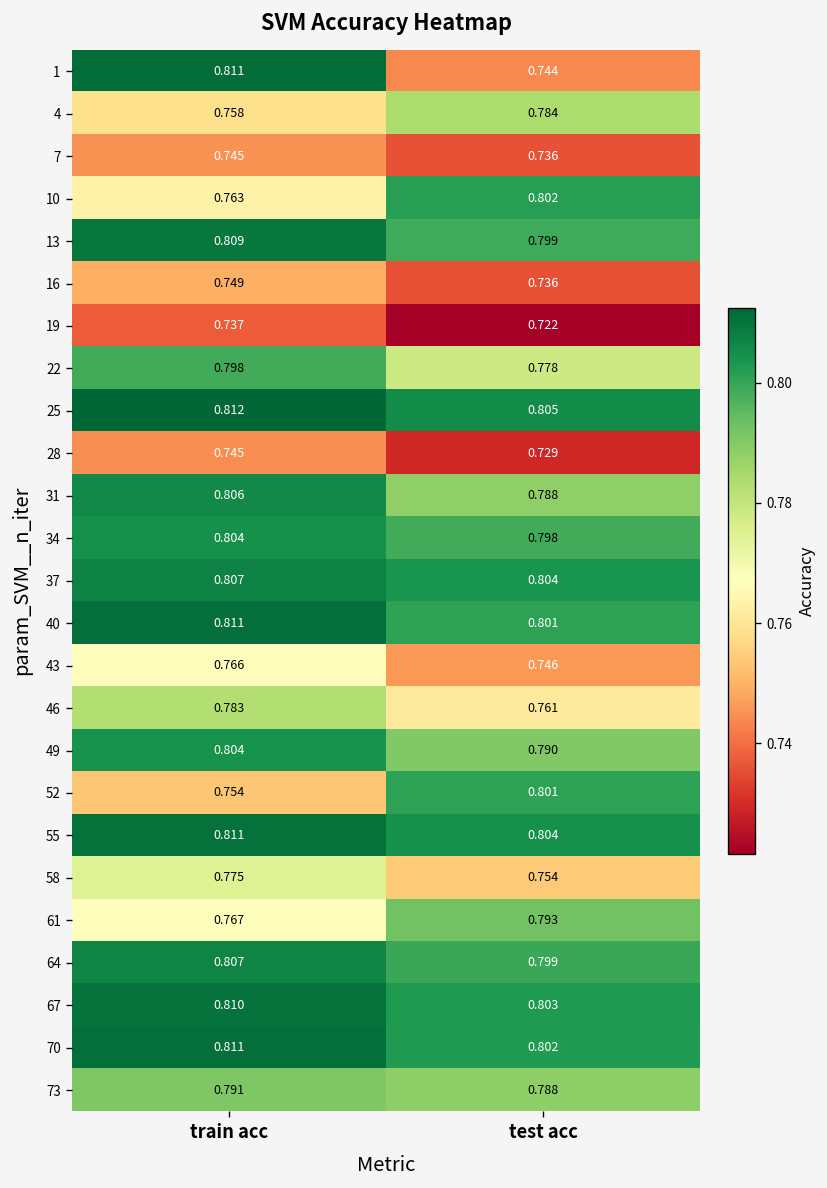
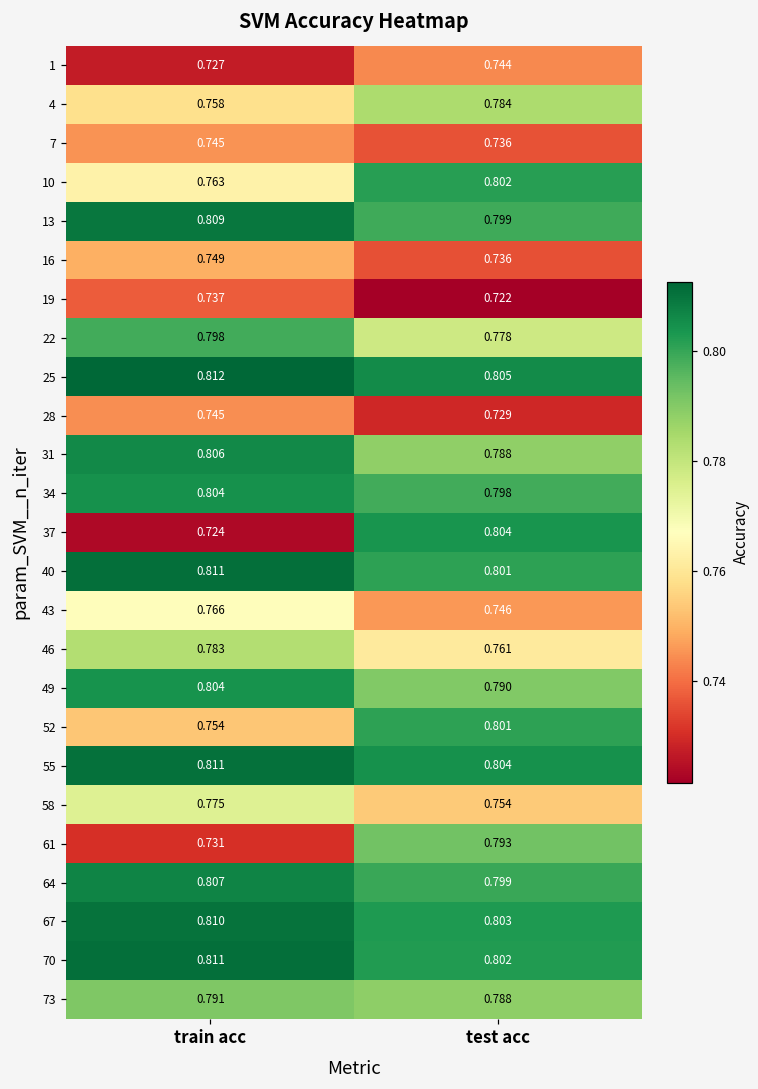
  {
    "1": {
-     "train acc": 0.811,
+     "train acc": 0.727,
      "test acc": 0.744
    },
    "4": {
      "train acc": 0.758,
      "test acc": 0.784
    },
    "7": {
      "train acc": 0.745,
      "test acc": 0.736
    },
    "10": {
      "train acc": 0.763,
      "test acc": 0.802
    },
    "13": {
      "train acc": 0.809,
      "test acc": 0.799
    },
    "16": {
      "train acc": 0.749,
      "test acc": 0.736
    },
    "19": {
      "train acc": 0.737,
      "test acc": 0.722
    },
    "22": {
      "train acc": 0.798,
      "test acc": 0.778
    },
    "25": {
      "train acc": 0.812,
      "test acc": 0.805
    },
    "28": {
      "train acc": 0.745,
      "test acc": 0.729
    },
    "31": {
      "train acc": 0.806,
      "test acc": 0.788
    },
    "34": {
      "train acc": 0.804,
      "test acc": 0.798
    },
    "37": {
-     "train acc": 0.807,
+     "train acc": 0.724,
      "test acc": 0.804
    },
    "40": {
      "train acc": 0.811,
      "test acc": 0.801
    },
    "43": {
      "train acc": 0.766,
      "test acc": 0.746
    },
    "46": {
      "train acc": 0.783,
      "test acc": 0.761
    },
    "49": {
      "train acc": 0.804,
      "test acc": 0.790
    },
    "52": {
      "train acc": 0.754,
      "test acc": 0.801
    },
    "55": {
      "train acc": 0.811,
      "test acc": 0.804
    },
    "58": {
      "train acc": 0.775,
      "test acc": 0.754
    },
    "61": {
-     "train acc": 0.767,
+     "train acc": 0.731,
      "test acc": 0.793
    },
    "64": {
      "train acc": 0.807,
      "test acc": 0.799
    },
    "67": {
      "train acc": 0.810,
      "test acc": 0.803
    },
    "70": {
      "train acc": 0.811,
      "test acc": 0.802
    },
    "73": {
      "train acc": 0.791,
      "test acc": 0.788
    }
  }
